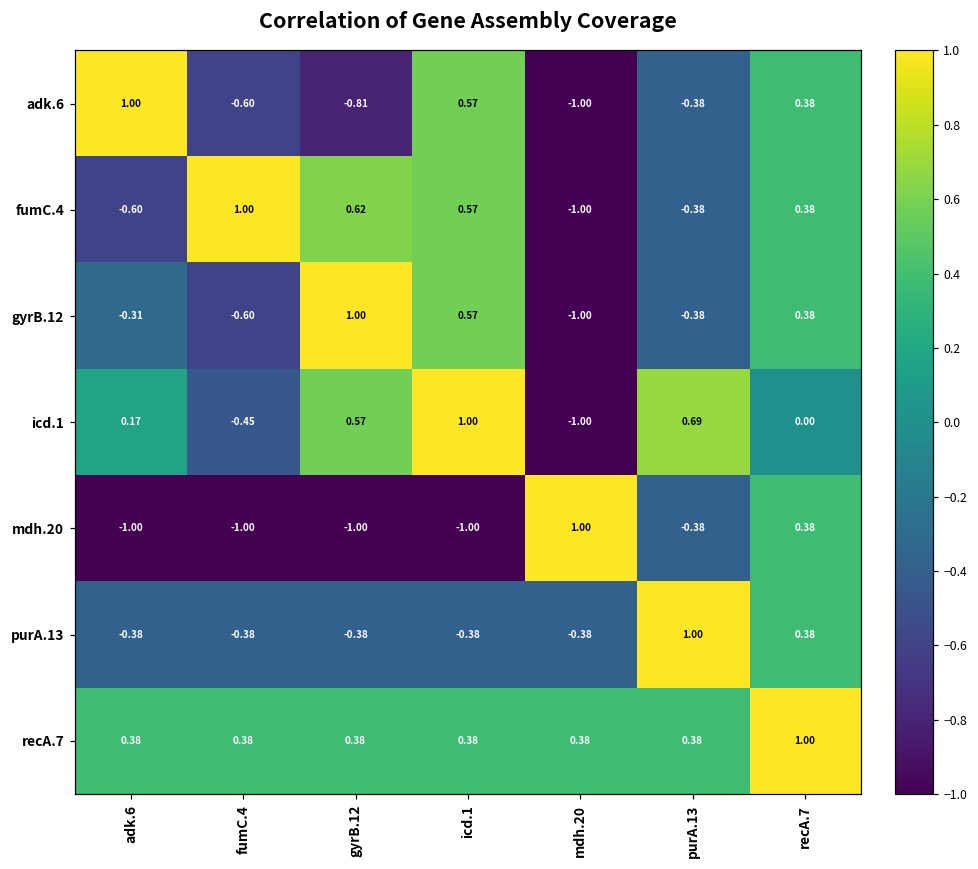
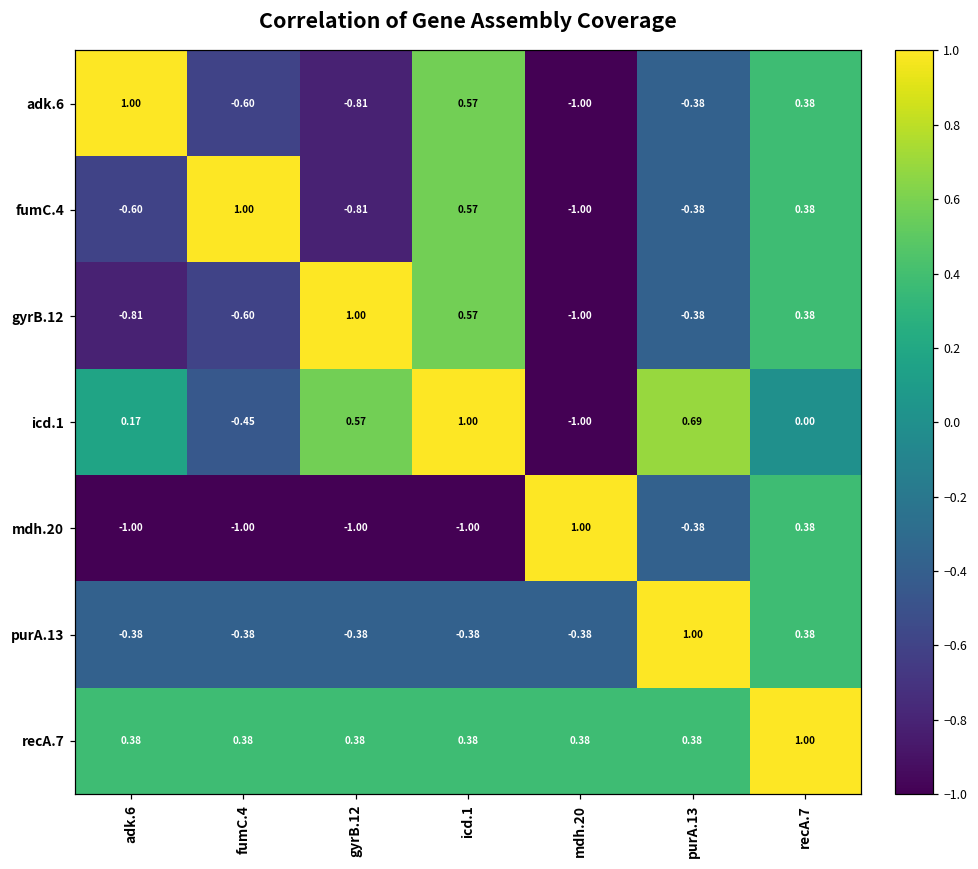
  {
    "adk.6": {
      "adk.6": 1.00,
      "fumC.4": -0.60,
      "gyrB.12": -0.81,
      "icd.1": 0.57,
      "mdh.20": -1.00,
      "purA.13": -0.38,
      "recA.7": 0.38
    },
    "fumC.4": {
      "adk.6": -0.60,
      "fumC.4": 1.00,
-     "gyrB.12": 0.62,
+     "gyrB.12": -0.81,
      "icd.1": 0.57,
      "mdh.20": -1.00,
      "purA.13": -0.38,
      "recA.7": 0.38
    },
    "gyrB.12": {
-     "adk.6": -0.31,
+     "adk.6": -0.81,
      "fumC.4": -0.60,
      "gyrB.12": 1.00,
      "icd.1": 0.57,
      "mdh.20": -1.00,
      "purA.13": -0.38,
      "recA.7": 0.38
    },
    "icd.1": {
      "adk.6": 0.17,
      "fumC.4": -0.45,
      "gyrB.12": 0.57,
      "icd.1": 1.00,
      "mdh.20": -1.00,
      "purA.13": 0.69,
      "recA.7": 0.00
    },
    "mdh.20": {
      "adk.6": -1.00,
      "fumC.4": -1.00,
      "gyrB.12": -1.00,
      "icd.1": -1.00,
      "mdh.20": 1.00,
      "purA.13": -0.38,
      "recA.7": 0.38
    },
    "purA.13": {
      "adk.6": -0.38,
      "fumC.4": -0.38,
      "gyrB.12": -0.38,
      "icd.1": -0.38,
      "mdh.20": -0.38,
      "purA.13": 1.00,
      "recA.7": 0.38
    },
    "recA.7": {
      "adk.6": 0.38,
      "fumC.4": 0.38,
      "gyrB.12": 0.38,
      "icd.1": 0.38,
      "mdh.20": 0.38,
      "purA.13": 0.38,
      "recA.7": 1.00
    }
  }
